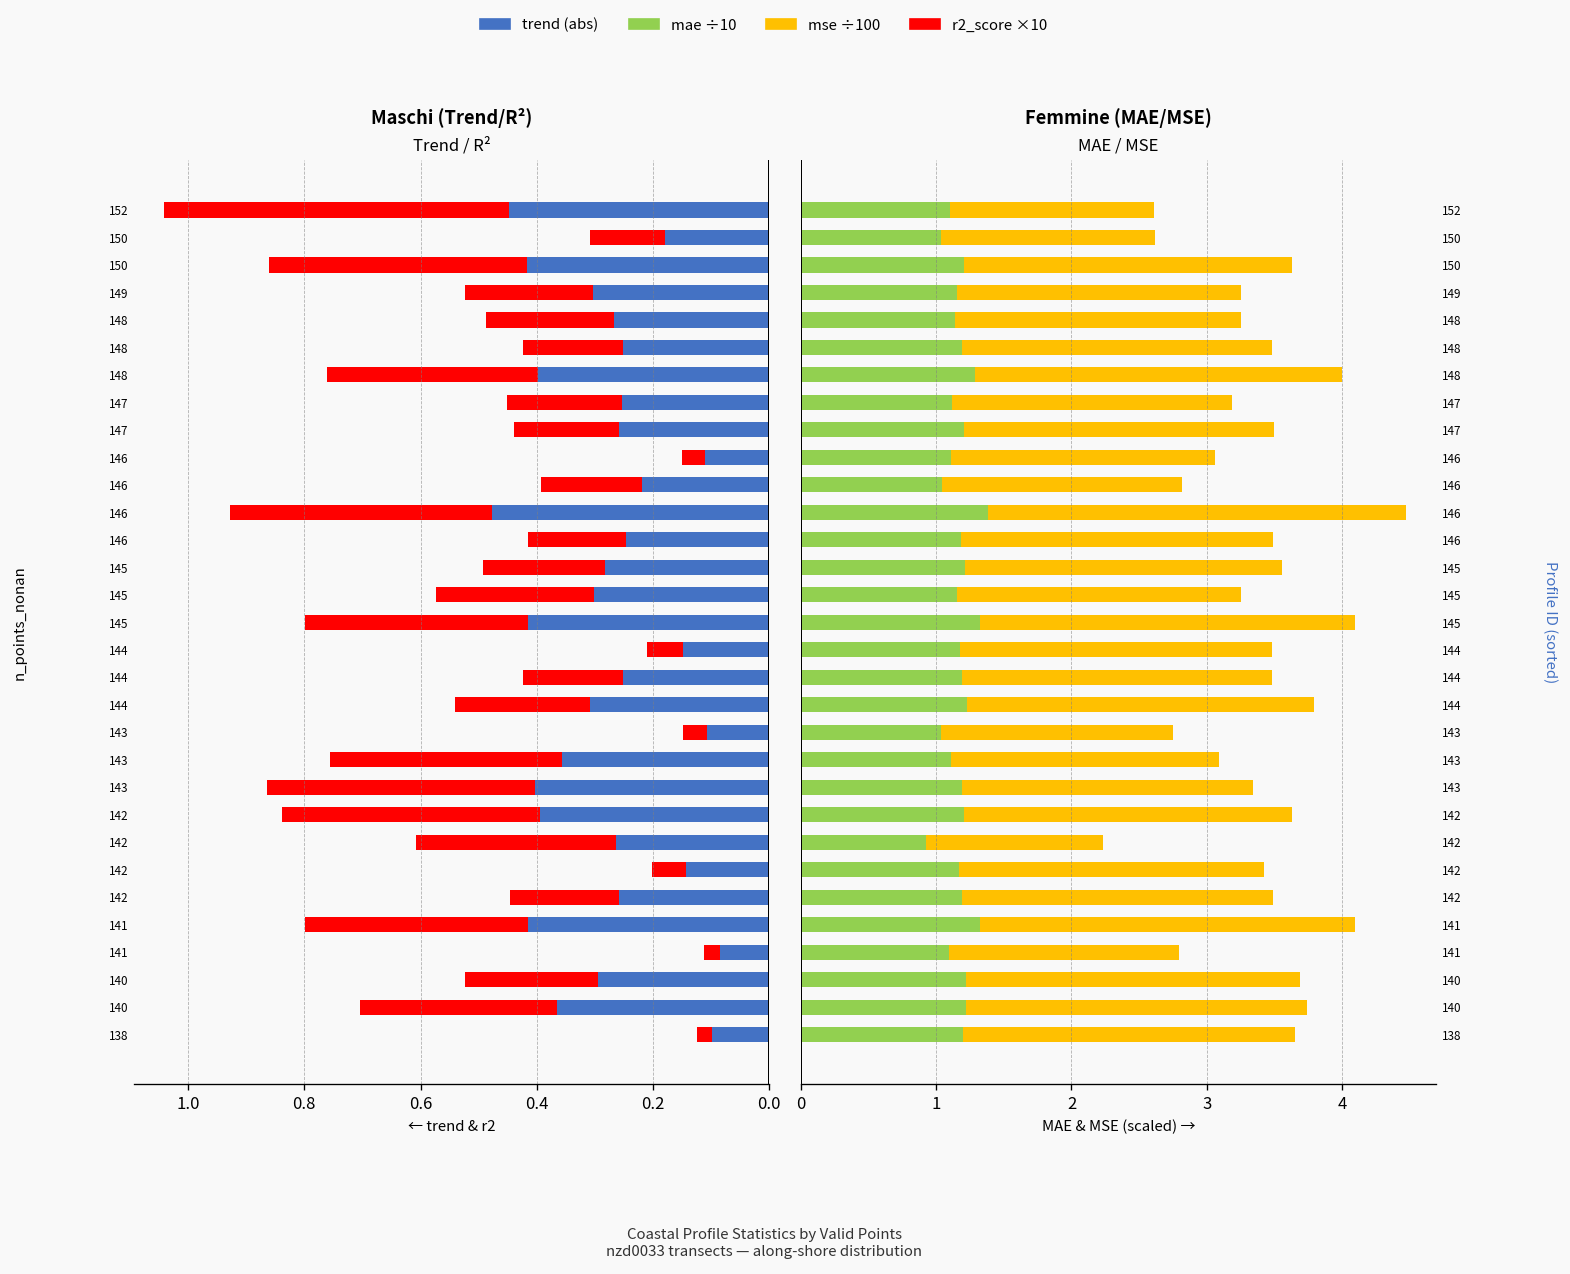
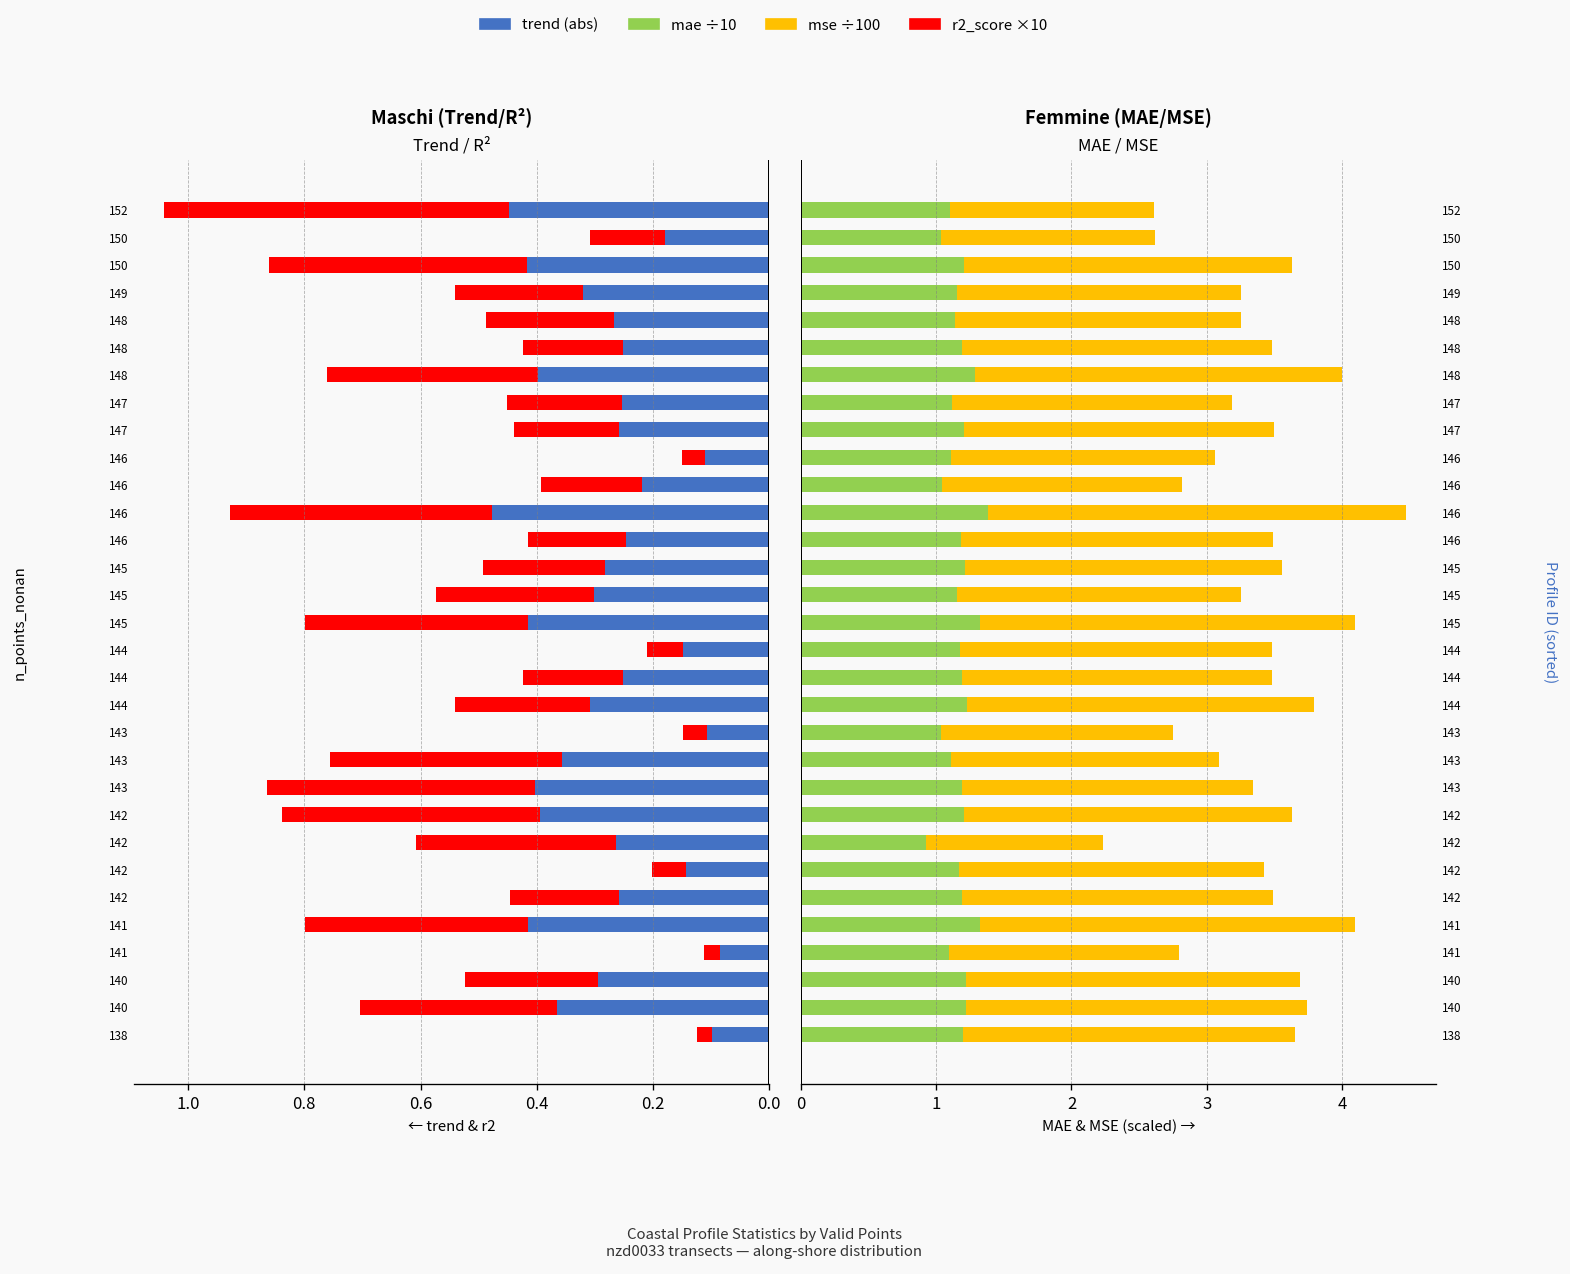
  {
    "Trend / R²": {
      "trend (abs)": {
        "152": 0.45,
-       "149": 0.30,
+       "149": 0.32,
        "138": 0.10
      },
      "r2_score ×10": {
        "152": 0.59,
        "149": 0.22,
        "138": 0.03
      }
    },
    "MAE / MSE": {
      "mae ÷10": {
        "152": 1.10,
        "149": 1.16,
        "138": 1.20
      },
      "mse ÷100": {
        "152": 1.51,
        "149": 2.10,
        "138": 2.45
      }
    }
  }
